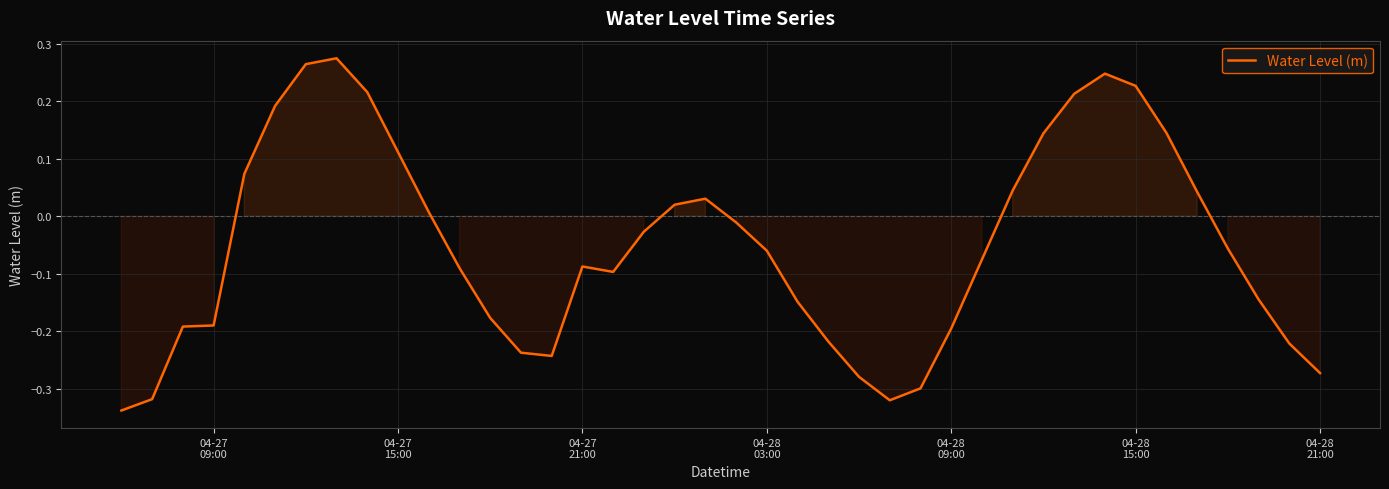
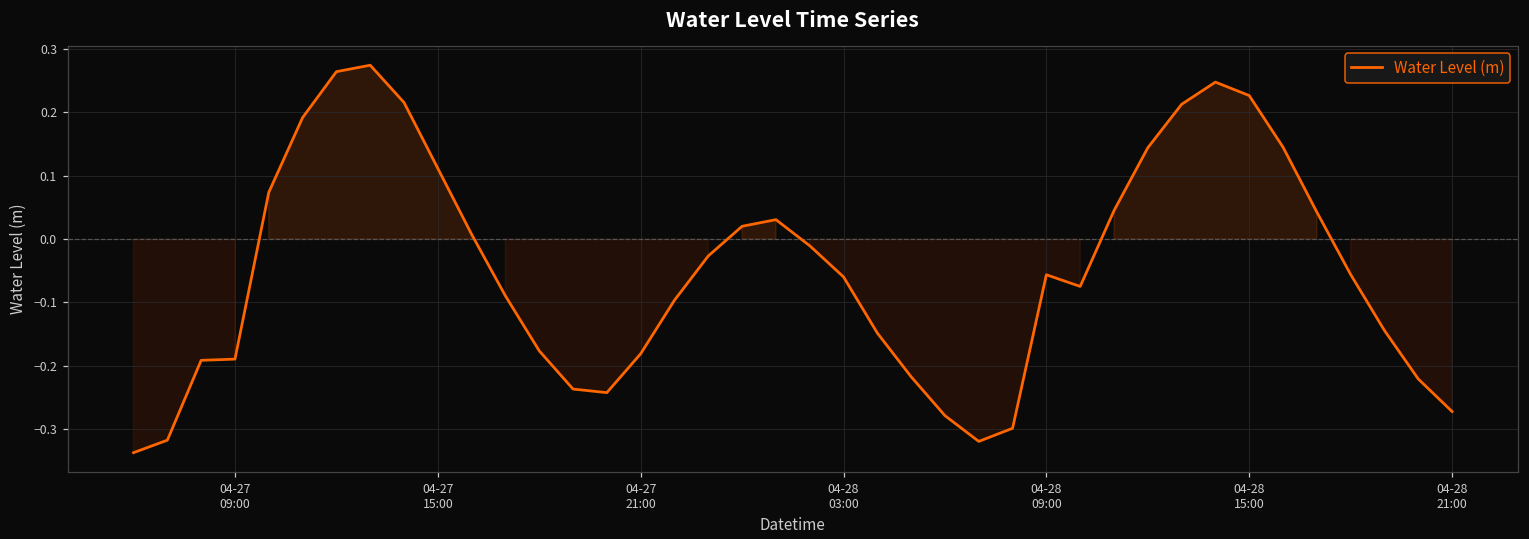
  {
    "04-27 09:00": -0.19,
    "04-27 15:00": 0.11,
-   "04-27 21:00": -0.09,
+   "04-27 21:00": -0.18,
    "04-28 03:00": -0.06,
-   "04-28 09:00": -0.20,
+   "04-28 09:00": -0.06,
    "04-28 15:00": 0.23,
    "04-28 21:00": -0.27
  }
